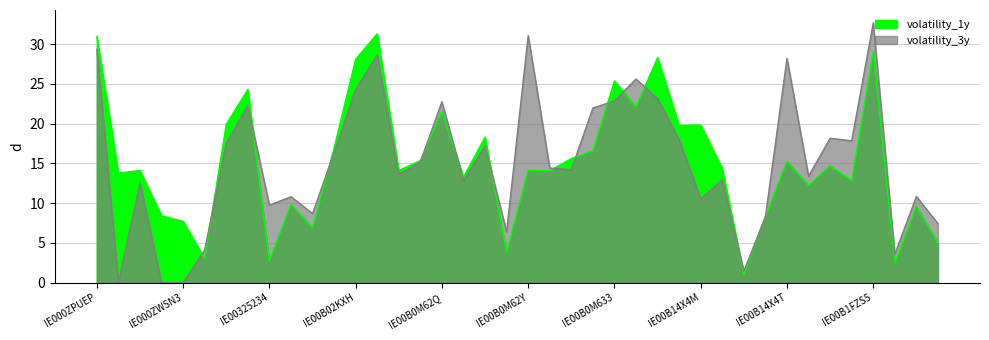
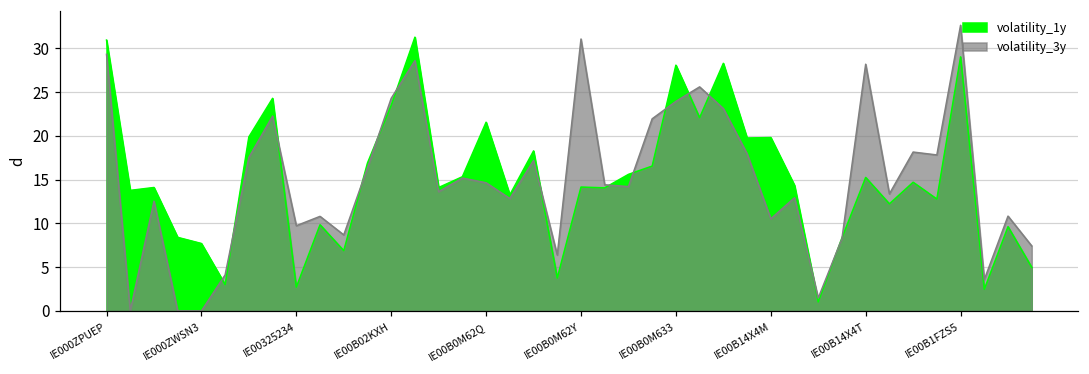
  {
    "volatility_1y": {
      "IE000ZPUEP": 31,
      "IE000ZWSN3": 8,
      "IE00325234": 3,
-     "IE00B02KXH": 28,
+     "IE00B02KXH": 24,
      "IE00B0M62Q": 22,
      "IE00B0M62Y": 14,
-     "IE00B0M633": 25,
+     "IE00B0M633": 28,
      "IE00B14X4M": 20,
      "IE00B14X4T": 15,
      "IE00B1FZS5": 29
    },
    "volatility_3y": {
      "IE000ZPUEP": 29,
      "IE000ZWSN3": 0,
      "IE00325234": 10,
      "IE00B02KXH": 24,
-     "IE00B0M62Q": 23,
+     "IE00B0M62Q": 15,
      "IE00B0M62Y": 31,
-     "IE00B0M633": 23,
+     "IE00B0M633": 24,
      "IE00B14X4M": 11,
      "IE00B14X4T": 28,
      "IE00B1FZS5": 33
    }
  }
